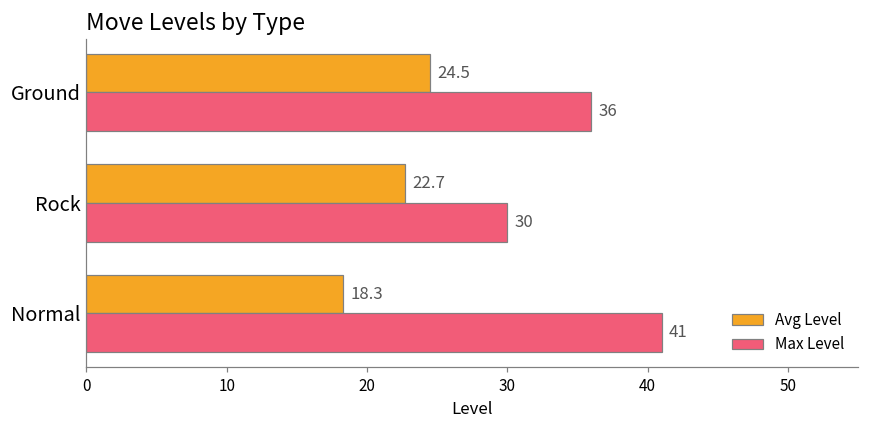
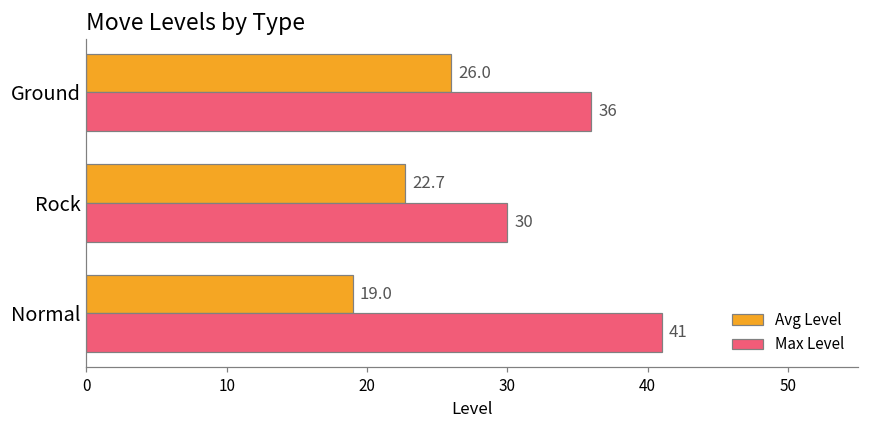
  {
    "Avg Level": {
-     "Ground": 24.5,
+     "Ground": 26.0,
      "Rock": 22.7,
-     "Normal": 18.3
+     "Normal": 19.0
    },
    "Max Level": {
      "Ground": 36,
      "Rock": 30,
      "Normal": 41
    }
  }
